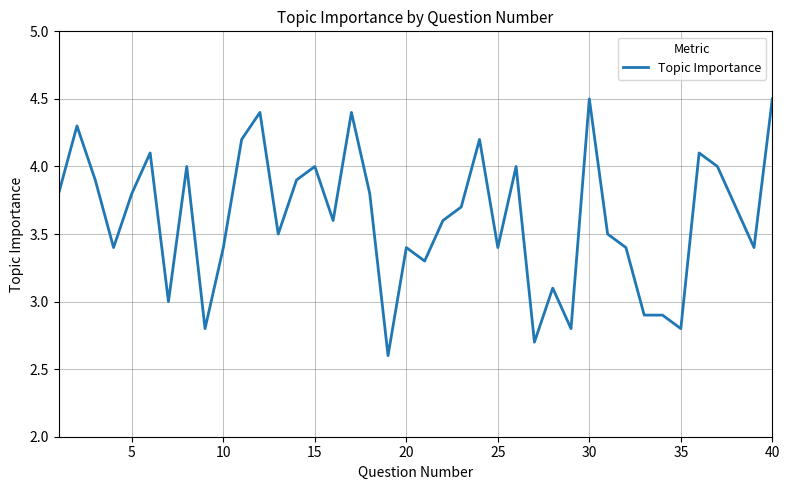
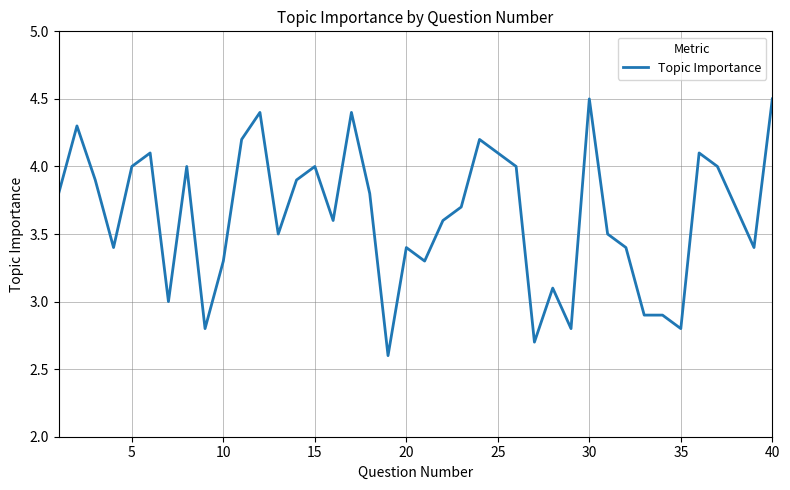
  {
-   "5": 3.8,
-   "10": 3.4,
+   "5": 4.0,
+   "10": 3.3,
    "15": 4.0,
    "20": 3.4,
-   "25": 3.4,
+   "25": 4.1,
    "30": 4.5,
    "35": 2.8,
    "40": 4.5
  }
